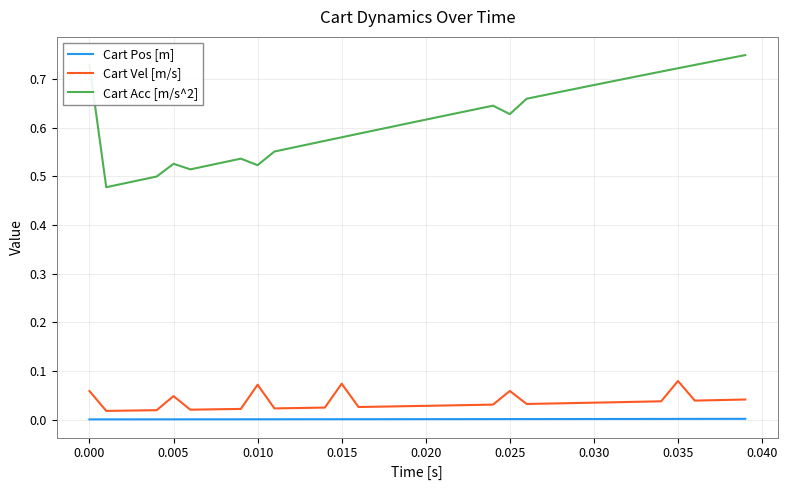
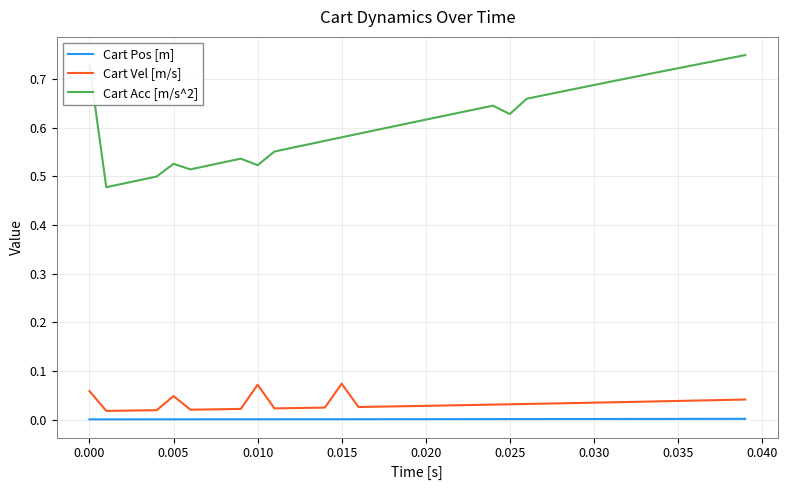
  {
    "Cart Pos [m]": {
      "0.000": 0.00,
      "0.005": 0.00,
      "0.010": 0.00,
      "0.015": 0.00,
      "0.020": 0.00,
      "0.025": 0.00,
      "0.030": 0.00,
      "0.035": 0.00
    },
    "Cart Vel [m/s]": {
      "0.000": 0.06,
      "0.005": 0.05,
      "0.010": 0.07,
      "0.015": 0.07,
      "0.020": 0.03,
-     "0.025": 0.06,
+     "0.025": 0.03,
      "0.030": 0.03,
-     "0.035": 0.08
+     "0.035": 0.04
    },
    "Cart Acc [m/s^2]": {
      "0.005": 0.53,
      "0.010": 0.52,
      "0.015": 0.58,
      "0.020": 0.62,
      "0.025": 0.63,
      "0.030": 0.69,
      "0.035": 0.72
    }
  }
